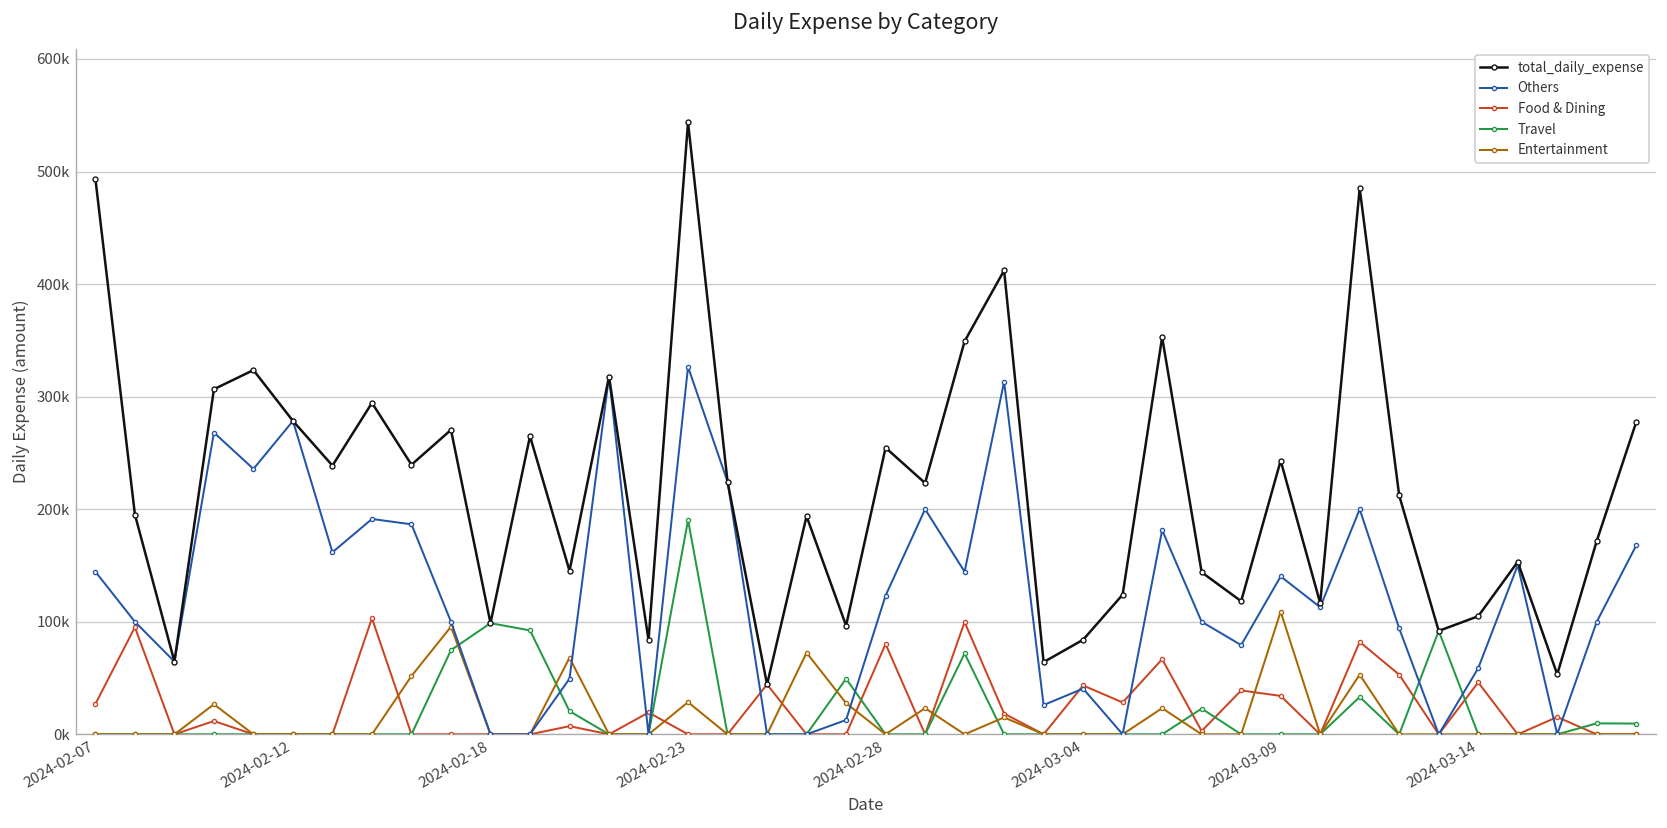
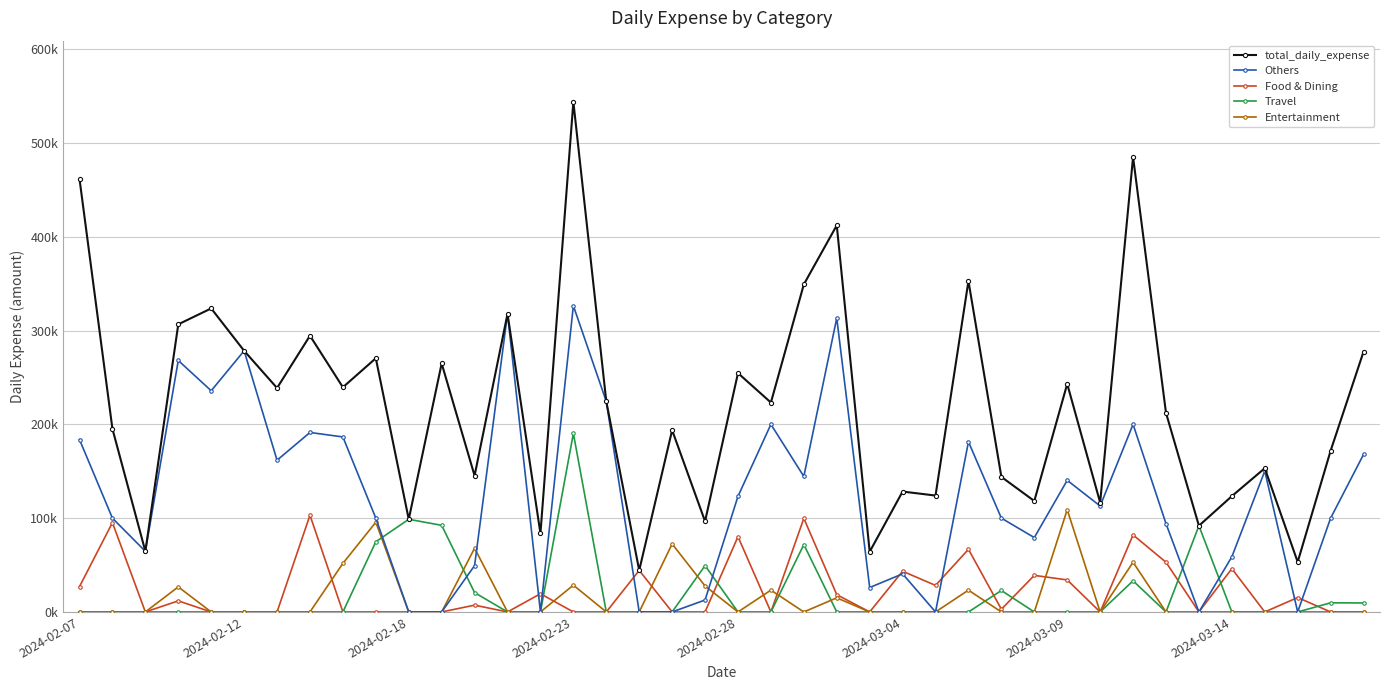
  {
    "total_daily_expense": {
-     "2024-02-07": 490000,
+     "2024-02-07": 460000,
      "2024-02-23": 540000,
      "2024-02-28": 250000,
-     "2024-03-04": 80000,
+     "2024-03-04": 130000,
      "2024-03-09": 240000,
-     "2024-03-14": 100000
+     "2024-03-14": 120000
    },
    "Others": {
-     "2024-02-07": 140000,
+     "2024-02-07": 180000,
      "2024-02-23": 330000,
      "2024-02-28": 120000,
      "2024-03-04": 40000,
      "2024-03-09": 140000,
      "2024-03-14": 60000
    },
    "Travel": {
      "2024-02-23": 190000,
      "2024-03-09": 0
    }
  }
